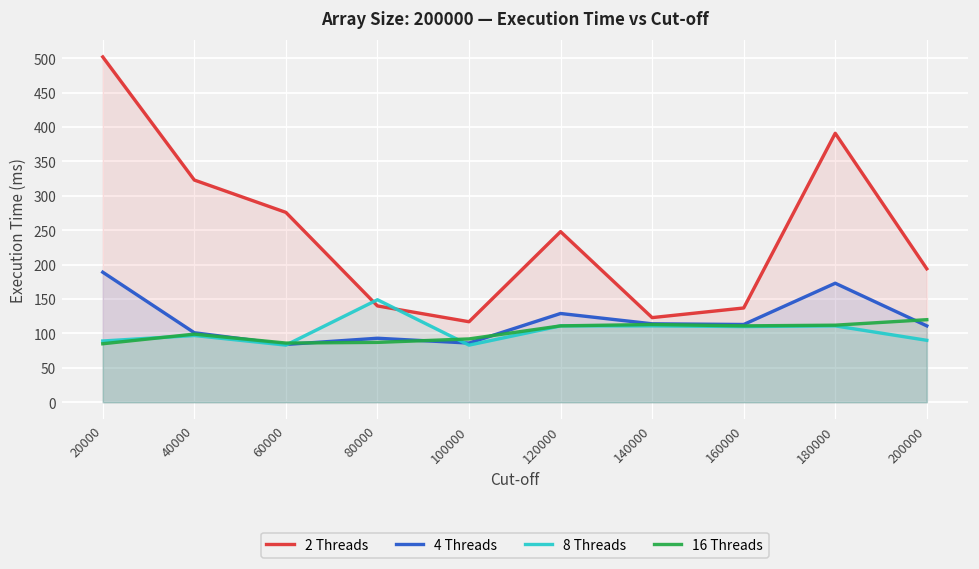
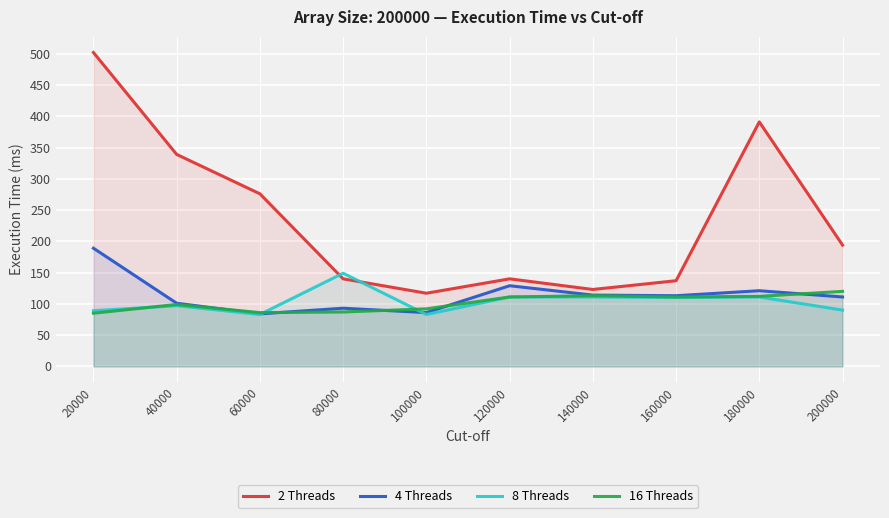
  {
    "2 Threads": {
      "20000": 500,
-     "40000": 320,
+     "40000": 340,
      "60000": 280,
      "80000": 140,
      "100000": 120,
-     "120000": 250,
+     "120000": 140,
      "140000": 120,
      "160000": 140,
      "180000": 390,
      "200000": 190
    },
    "4 Threads": {
      "20000": 190,
      "80000": 90,
      "120000": 130,
-     "180000": 170,
+     "180000": 120,
      "200000": 110
    },
    "8 Threads": {
      "80000": 150,
      "200000": 90
    },
    "16 Threads": {
      "80000": 90,
      "100000": 90,
      "200000": 120
    }
  }
